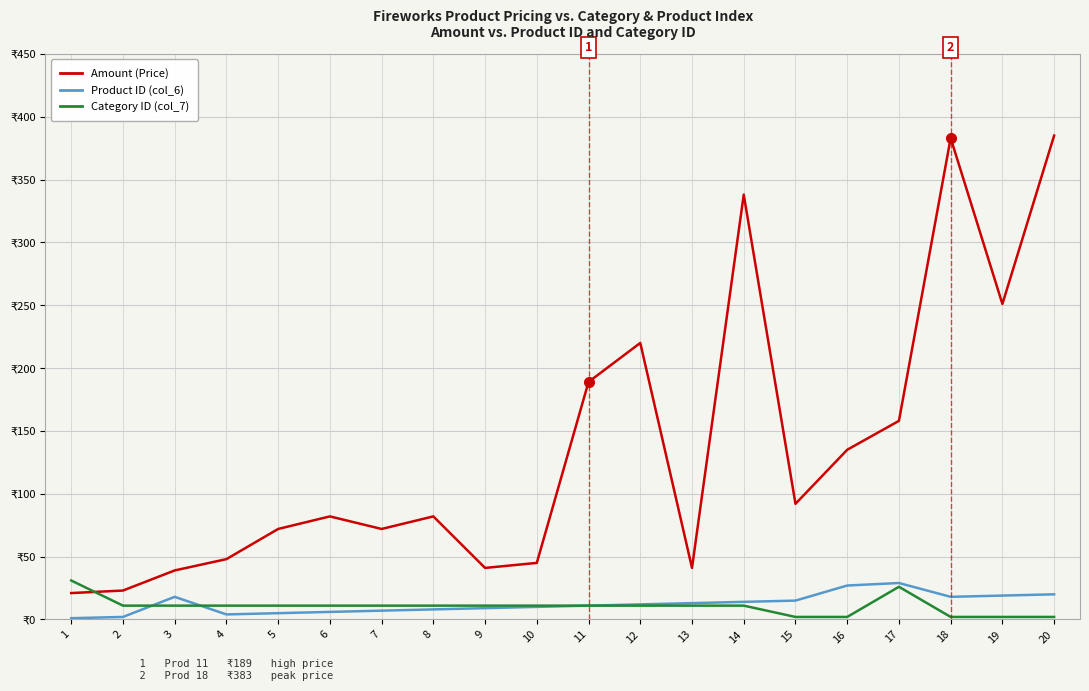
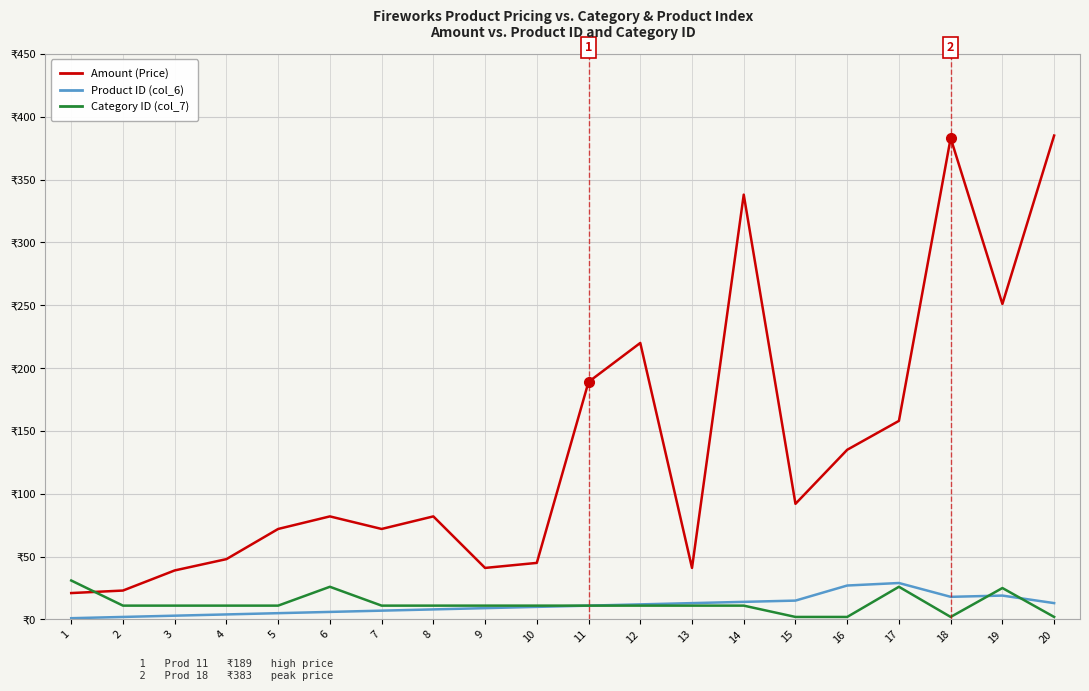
  {
    "Product ID (col_6)": {
      "1": "₹1",
      "2": "₹2",
-     "3": "₹18",
+     "3": "₹3",
      "4": "₹4",
      "5": "₹5",
      "6": "₹6",
      "7": "₹7",
      "8": "₹8",
      "14": "₹14",
      "15": "₹15",
      "16": "₹27",
      "17": "₹29",
      "18": "₹18",
      "19": "₹19",
-     "20": "₹20"
+     "20": "₹13"
    },
    "Category ID (col_7)": {
      "1": "₹31",
      "2": "₹11",
      "3": "₹11",
      "4": "₹11",
      "5": "₹11",
-     "6": "₹11",
+     "6": "₹26",
      "7": "₹11",
      "8": "₹11",
      "14": "₹11",
      "15": "₹2",
      "16": "₹2",
      "17": "₹26",
      "18": "₹2",
-     "19": "₹2",
+     "19": "₹25",
      "20": "₹2"
    }
  }
